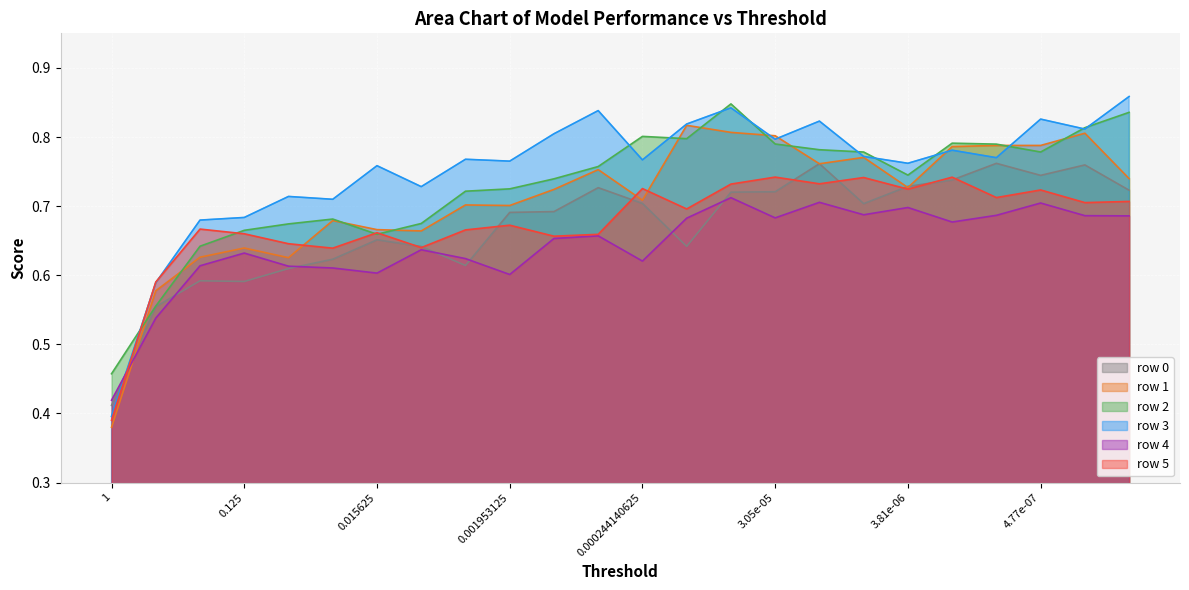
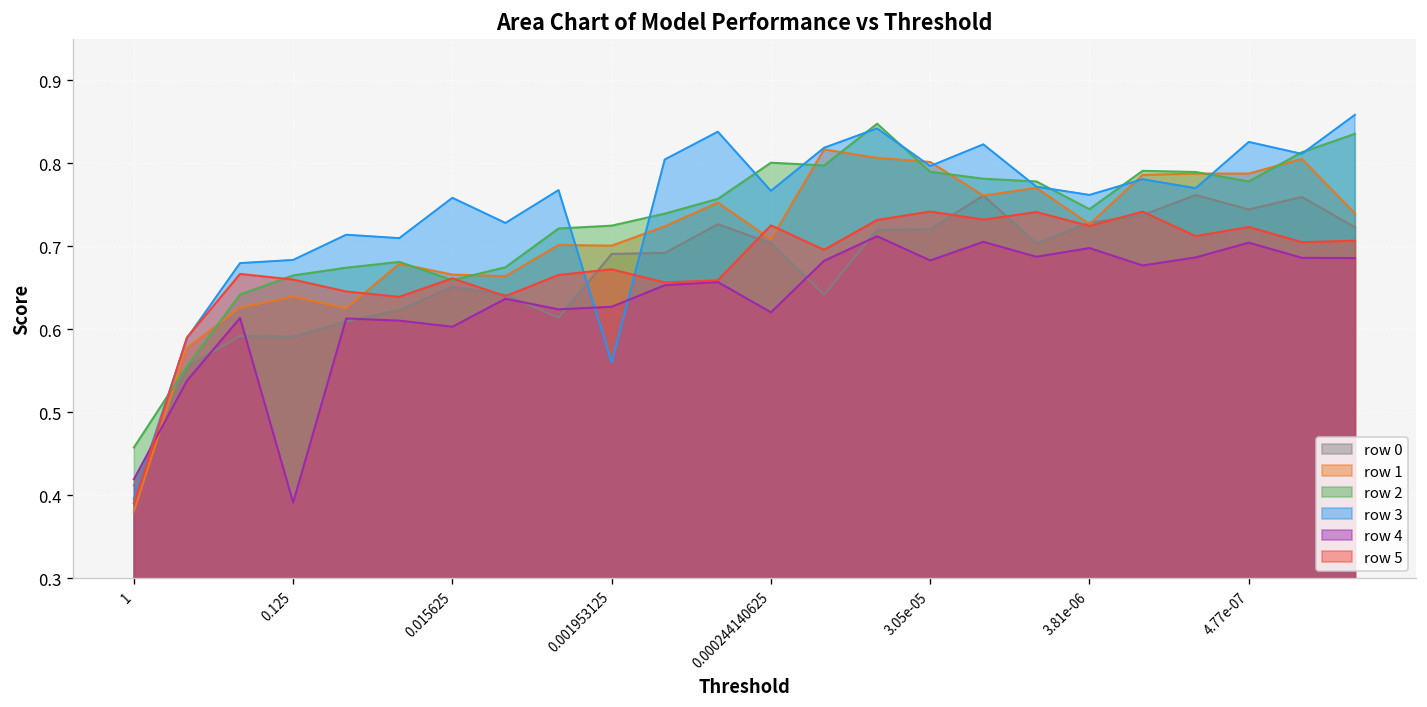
  {
    "row 3": {
      "1": 0.40,
      "0.125": 0.68,
      "0.015625": 0.76,
-     "0.001953125": 0.77,
+     "0.001953125": 0.56,
      "0.000244140625": 0.77,
      "3.05e-05": 0.80,
      "3.81e-06": 0.76,
      "4.77e-07": 0.83
    },
    "row 4": {
      "1": 0.42,
-     "0.125": 0.63,
+     "0.125": 0.39,
      "0.015625": 0.60,
-     "0.001953125": 0.60,
+     "0.001953125": 0.63,
      "0.000244140625": 0.62,
      "3.05e-05": 0.68,
      "3.81e-06": 0.70,
      "4.77e-07": 0.70
    }
  }
